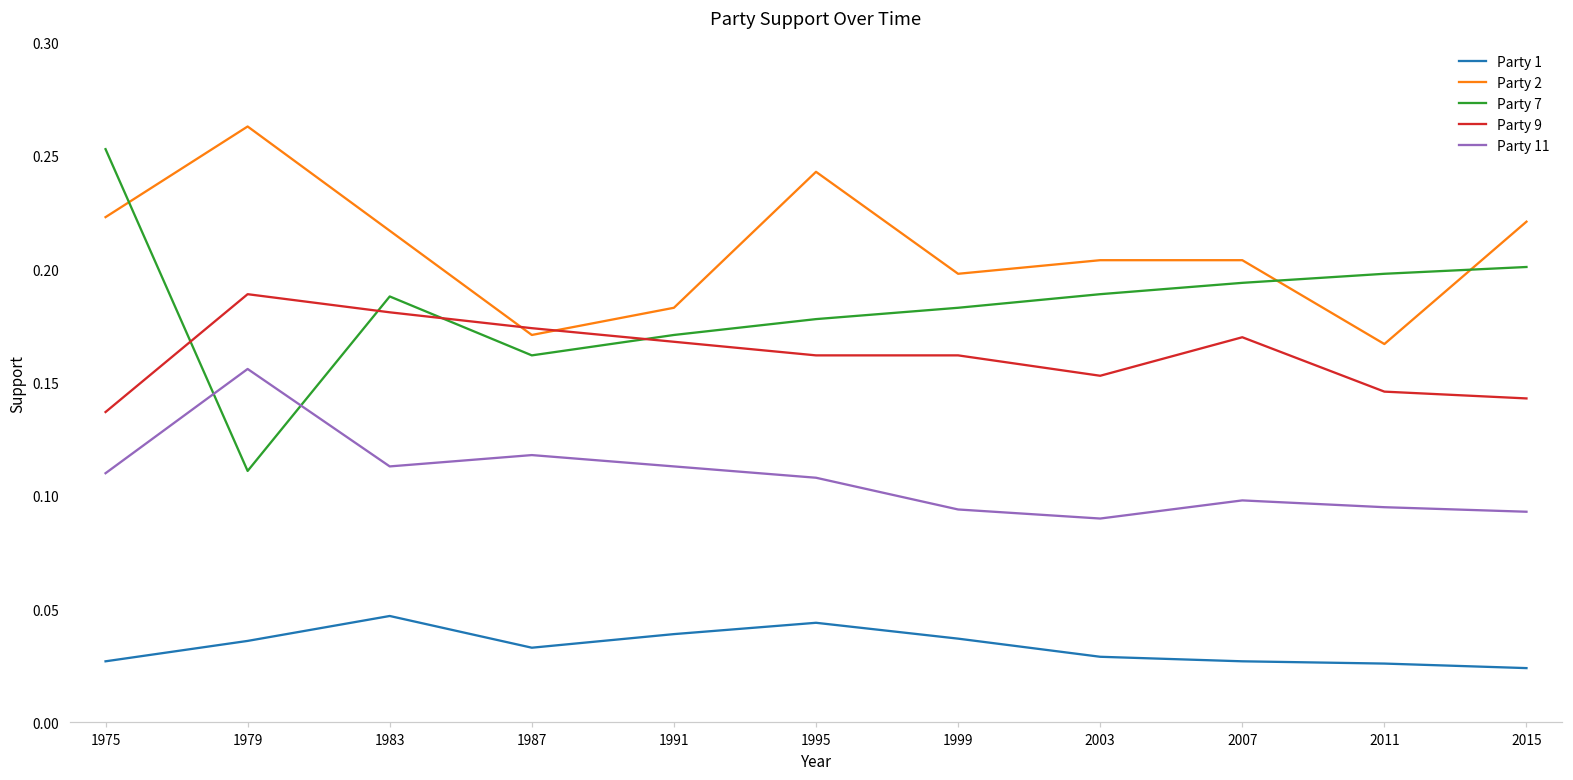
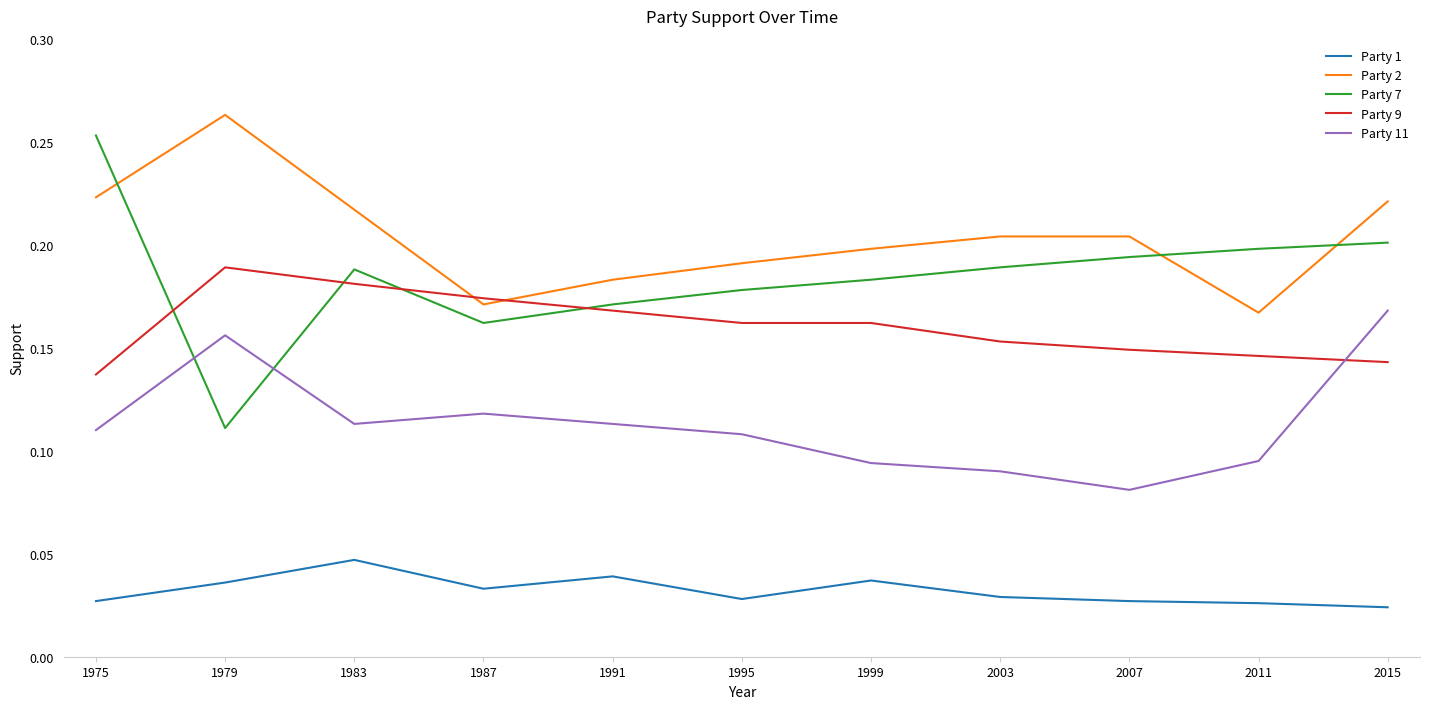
  {
    "Party 1": {
      "1975": 0.027,
      "1979": 0.036,
      "1983": 0.047,
      "1987": 0.033,
      "1991": 0.039,
-     "1995": 0.044,
+     "1995": 0.028,
      "1999": 0.037,
      "2003": 0.029,
      "2007": 0.027,
      "2011": 0.026,
      "2015": 0.024
    },
    "Party 2": {
      "1975": 0.223,
      "1979": 0.263,
      "1983": 0.217,
      "1987": 0.171,
      "1991": 0.183,
-     "1995": 0.243,
+     "1995": 0.191,
      "1999": 0.198,
      "2003": 0.204,
      "2007": 0.204,
      "2011": 0.167,
      "2015": 0.221
    },
    "Party 7": {
      "1975": 0.253,
      "1979": 0.111,
      "1983": 0.188,
      "1987": 0.162,
      "1991": 0.171,
      "1995": 0.178,
      "1999": 0.183,
      "2003": 0.189,
      "2007": 0.194,
      "2011": 0.198,
      "2015": 0.201
    },
    "Party 9": {
      "1975": 0.137,
      "1979": 0.189,
      "1983": 0.181,
      "1987": 0.174,
      "1991": 0.168,
      "1995": 0.162,
      "1999": 0.162,
      "2003": 0.153,
-     "2007": 0.170,
+     "2007": 0.149,
      "2011": 0.146,
      "2015": 0.143
    },
    "Party 11": {
      "1975": 0.110,
      "1979": 0.156,
      "1983": 0.113,
      "1987": 0.118,
      "1991": 0.113,
      "1995": 0.108,
      "1999": 0.094,
      "2003": 0.090,
-     "2007": 0.098,
+     "2007": 0.081,
      "2011": 0.095,
-     "2015": 0.093
+     "2015": 0.168
    }
  }
